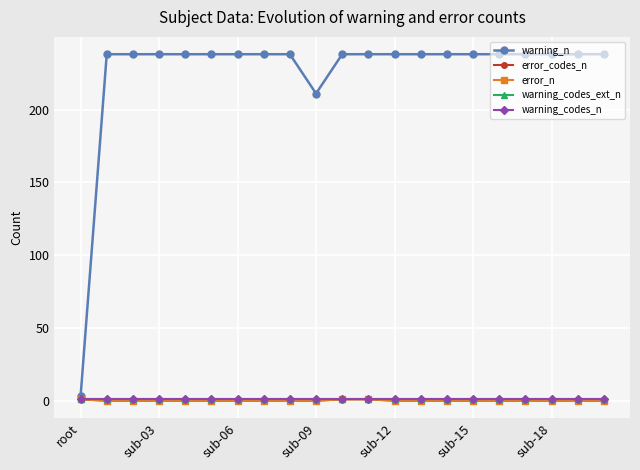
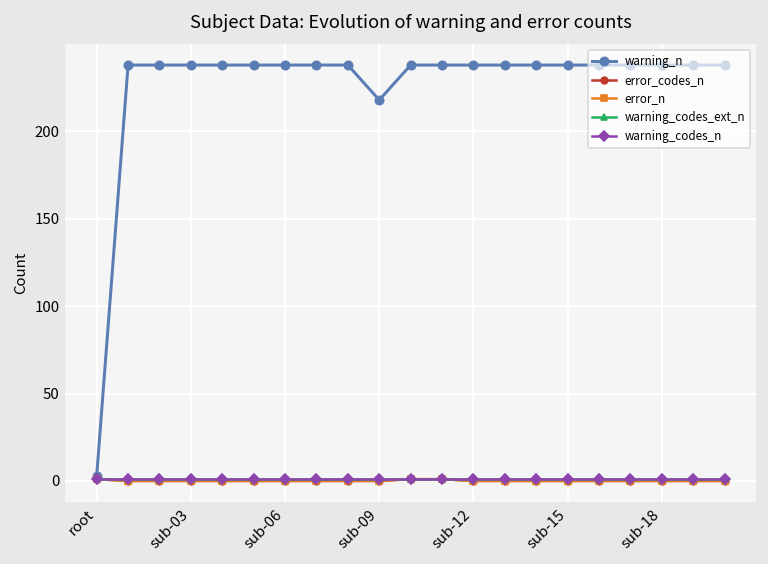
  {
    "warning_n": {
      "root": 3,
      "sub-03": 238,
      "sub-06": 238,
-     "sub-09": 211,
+     "sub-09": 218,
      "sub-12": 238,
      "sub-15": 238
    }
  }
